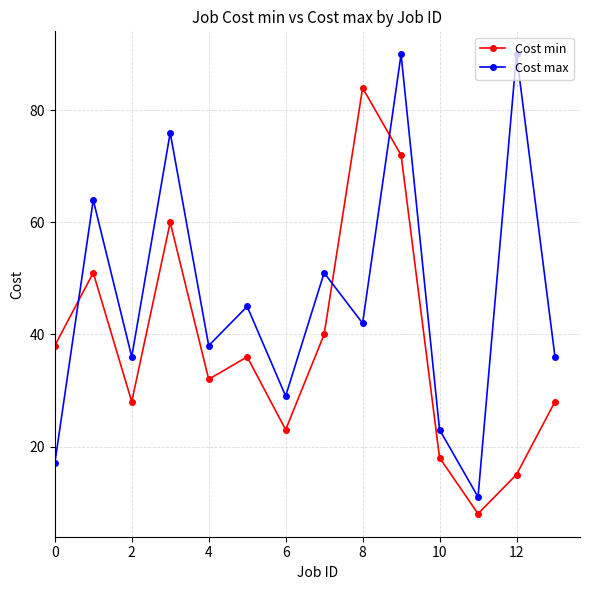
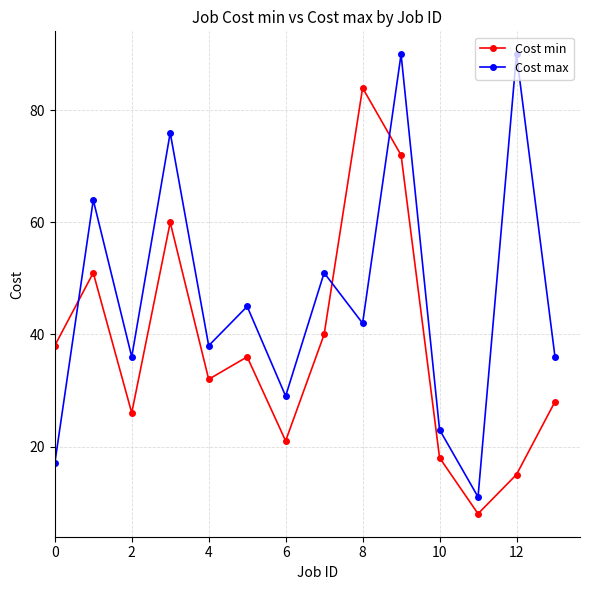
  {
    "Cost min": {
      "0": 38,
-     "2": 28,
+     "2": 26,
      "4": 32,
-     "6": 23,
+     "6": 21,
      "8": 84,
      "10": 18,
      "12": 15
    },
    "Cost max": {
      "0": 17,
      "2": 36,
      "4": 38,
      "6": 29,
      "8": 42,
      "10": 23
    }
  }
